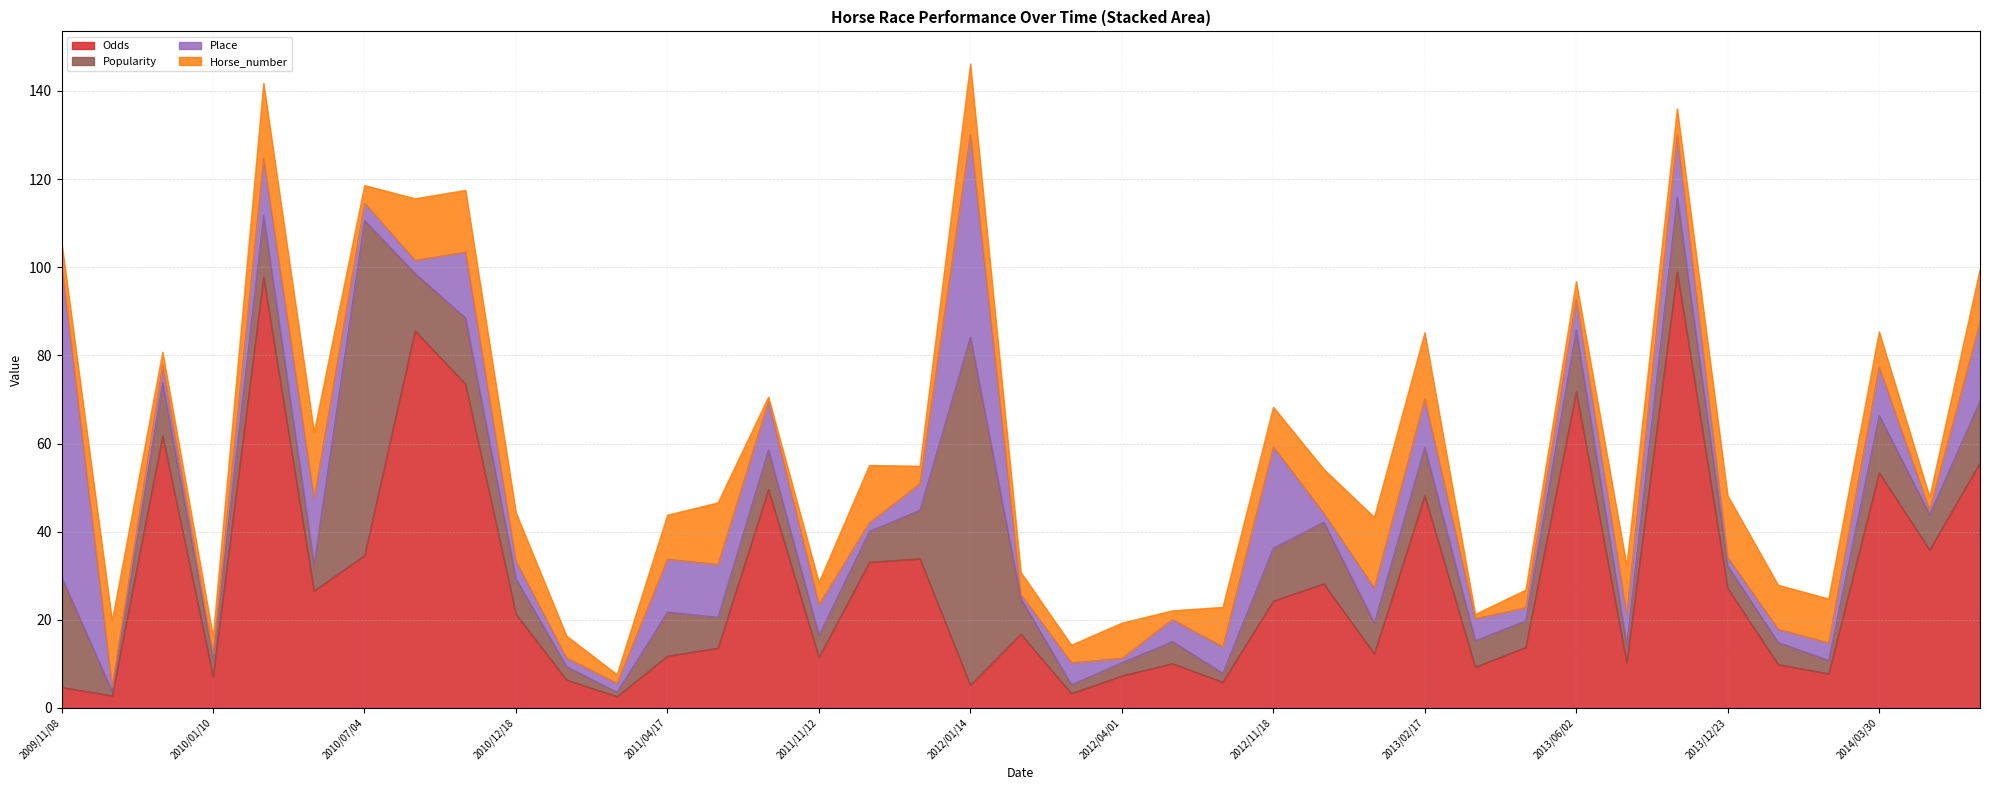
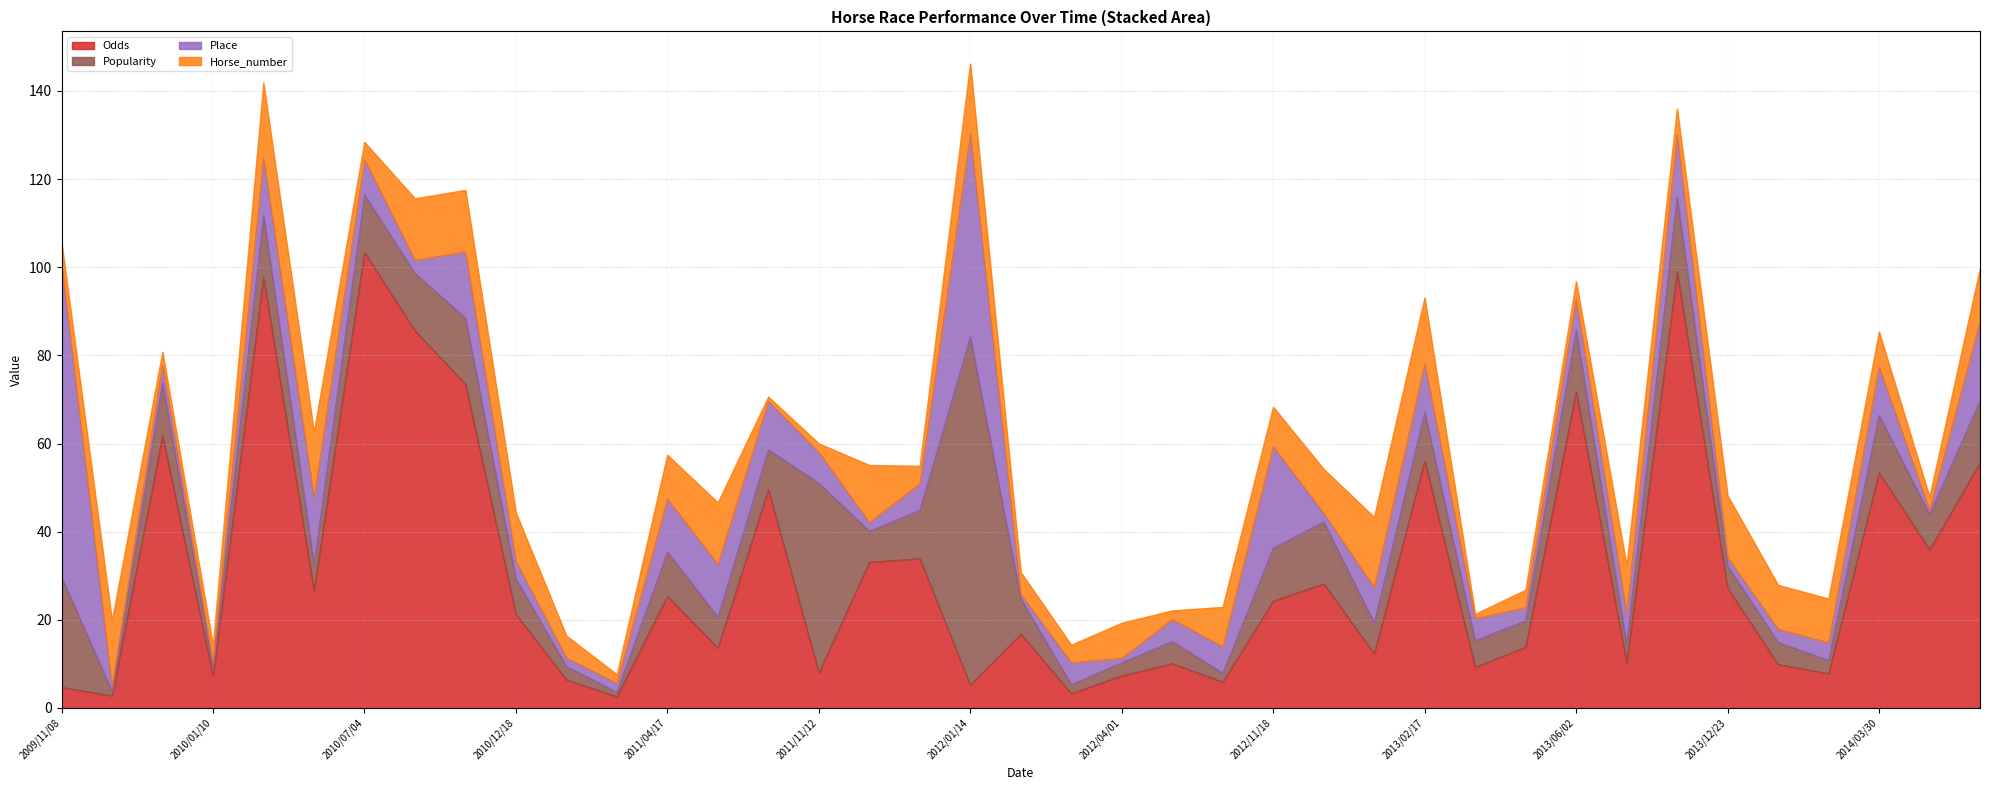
  {
    "Odds": {
      "2009/11/08": 5,
      "2010/01/10": 7,
-     "2010/07/04": 35,
+     "2010/07/04": 103,
      "2010/12/18": 21,
-     "2011/04/17": 12,
-     "2011/11/12": 12,
+     "2011/04/17": 25,
+     "2011/11/12": 8,
      "2012/01/14": 5,
      "2012/04/01": 7,
      "2012/11/18": 24,
-     "2013/02/17": 48,
+     "2013/02/17": 56,
      "2013/06/02": 72,
      "2013/12/23": 27,
      "2014/03/30": 53
    },
    "Popularity": {
      "2009/11/08": 25,
-     "2010/01/10": 4,
-     "2010/07/04": 76,
+     "2010/01/10": 2,
+     "2010/07/04": 13,
      "2010/12/18": 8,
      "2011/04/17": 10,
-     "2011/11/12": 5,
+     "2011/11/12": 43,
      "2012/01/14": 79,
      "2012/04/01": 3,
      "2012/11/18": 12,
      "2013/02/17": 11,
      "2013/06/02": 14,
      "2013/12/23": 5,
      "2014/03/30": 13
    },
    "Place": {
      "2009/11/08": 71,
      "2010/01/10": 1,
-     "2010/07/04": 4,
+     "2010/07/04": 8,
      "2010/12/18": 4,
      "2011/04/17": 12,
      "2011/11/12": 7,
      "2012/01/14": 46,
      "2012/04/01": 1,
      "2012/11/18": 23,
      "2013/02/17": 11,
      "2013/06/02": 7,
      "2013/12/23": 2,
      "2014/03/30": 11
    },
    "Horse_number": {
      "2009/11/08": 5,
      "2010/01/10": 4,
      "2010/07/04": 4,
      "2010/12/18": 11,
      "2011/04/17": 10,
-     "2011/11/12": 5,
+     "2011/11/12": 2,
      "2012/01/14": 16,
      "2012/04/01": 8,
      "2012/11/18": 9,
      "2013/02/17": 15,
      "2013/06/02": 4,
      "2013/12/23": 14,
      "2014/03/30": 8
    }
  }
